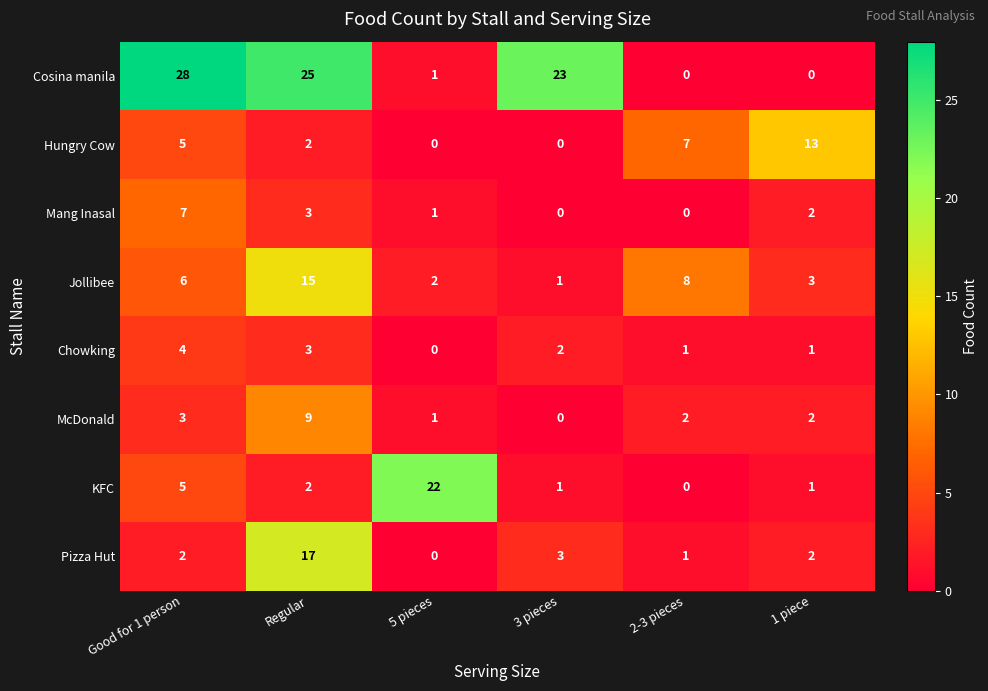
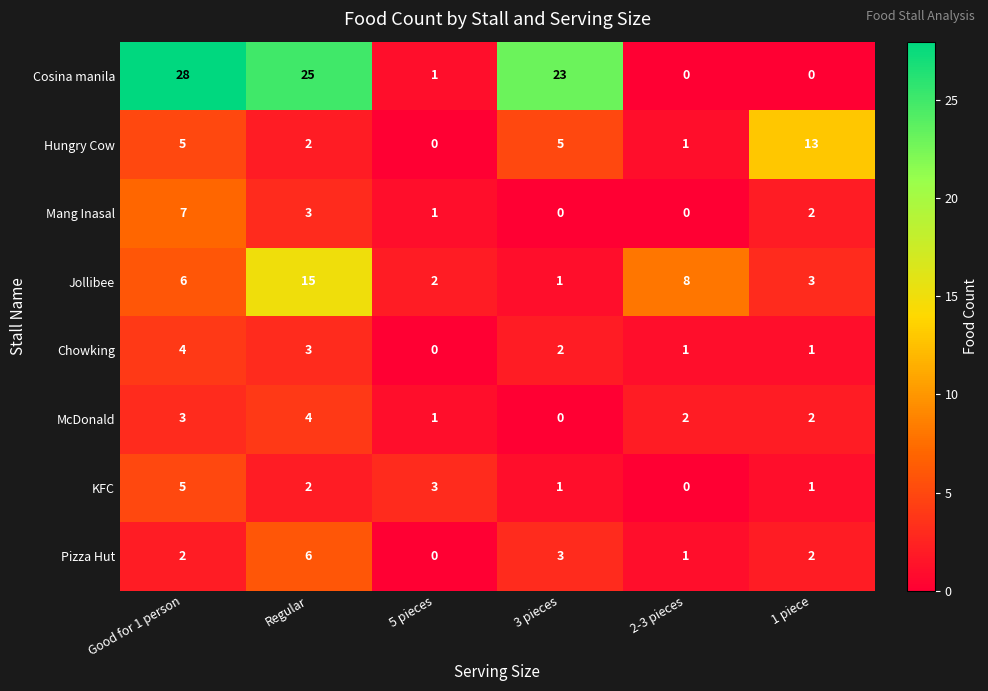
  {
    "Cosina manila": {
      "Good for 1 person": 28,
      "Regular": 25,
      "5 pieces": 1,
      "3 pieces": 23,
      "2-3 pieces": 0,
      "1 piece": 0
    },
    "Hungry Cow": {
      "Good for 1 person": 5,
      "Regular": 2,
      "5 pieces": 0,
-     "3 pieces": 0,
-     "2-3 pieces": 7,
+     "3 pieces": 5,
+     "2-3 pieces": 1,
      "1 piece": 13
    },
    "Mang Inasal": {
      "Good for 1 person": 7,
      "Regular": 3,
      "5 pieces": 1,
      "3 pieces": 0,
      "2-3 pieces": 0,
      "1 piece": 2
    },
    "Jollibee": {
      "Good for 1 person": 6,
      "Regular": 15,
      "5 pieces": 2,
      "3 pieces": 1,
      "2-3 pieces": 8,
      "1 piece": 3
    },
    "Chowking": {
      "Good for 1 person": 4,
      "Regular": 3,
      "5 pieces": 0,
      "3 pieces": 2,
      "2-3 pieces": 1,
      "1 piece": 1
    },
    "McDonald": {
      "Good for 1 person": 3,
-     "Regular": 9,
+     "Regular": 4,
      "5 pieces": 1,
      "3 pieces": 0,
      "2-3 pieces": 2,
      "1 piece": 2
    },
    "KFC": {
      "Good for 1 person": 5,
      "Regular": 2,
-     "5 pieces": 22,
+     "5 pieces": 3,
      "3 pieces": 1,
      "2-3 pieces": 0,
      "1 piece": 1
    },
    "Pizza Hut": {
      "Good for 1 person": 2,
-     "Regular": 17,
+     "Regular": 6,
      "5 pieces": 0,
      "3 pieces": 3,
      "2-3 pieces": 1,
      "1 piece": 2
    }
  }
